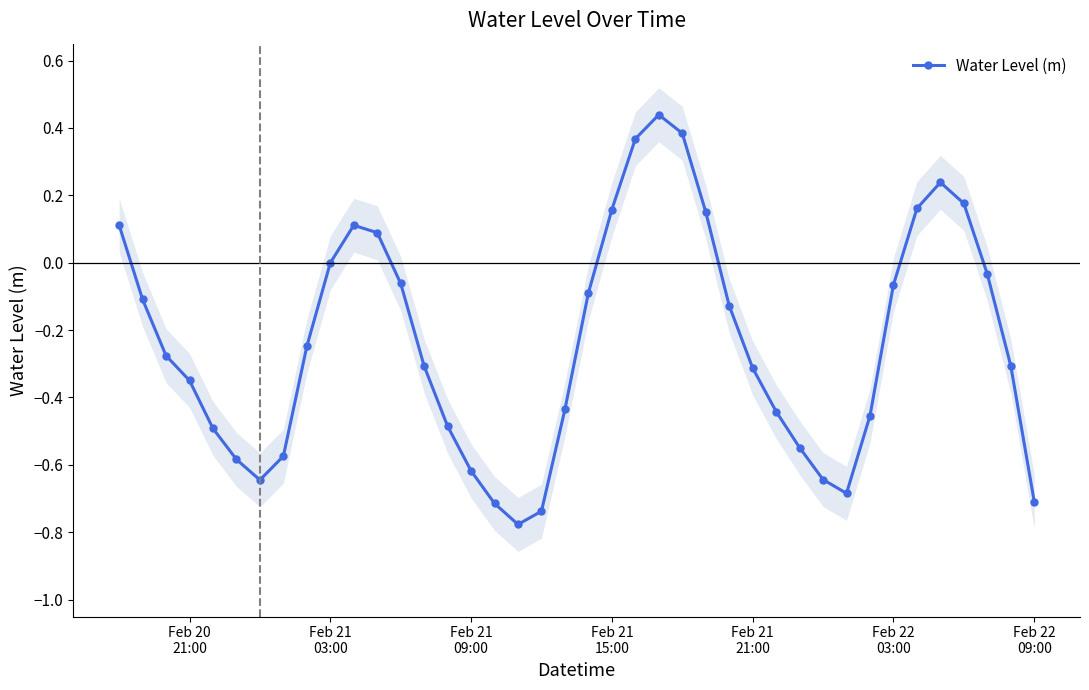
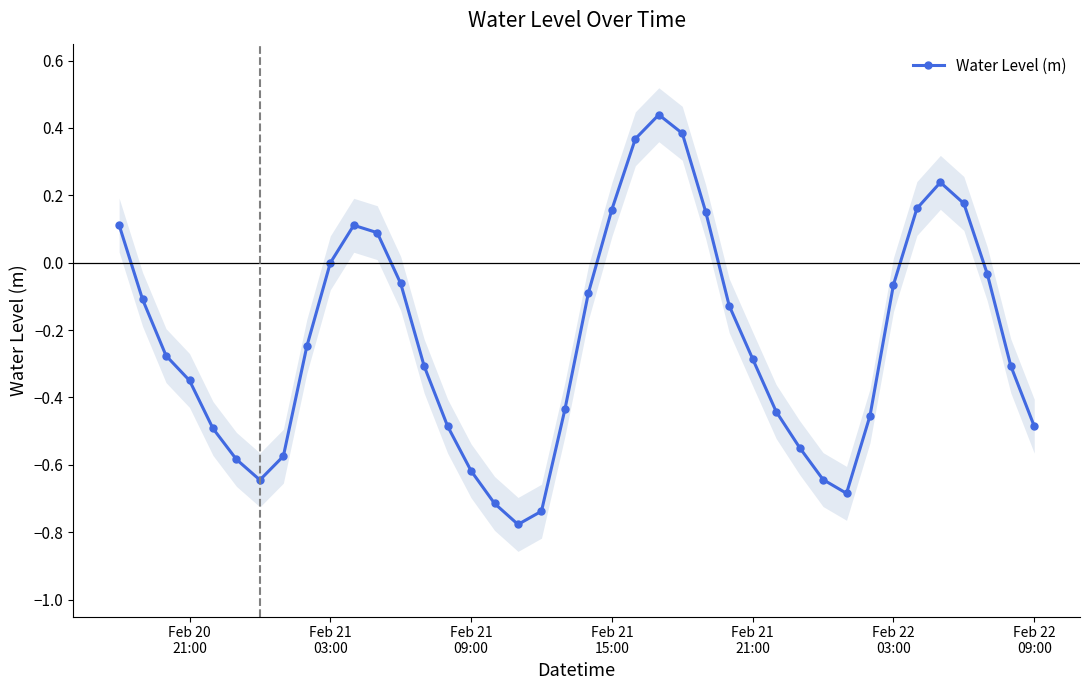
  {
    "Water Level (m)": {
      "Feb 20 21:00": -0.35,
      "Feb 21 03:00": 0.00,
      "Feb 21 09:00": -0.62,
      "Feb 21 15:00": 0.16,
-     "Feb 21 21:00": -0.31,
+     "Feb 21 21:00": -0.29,
      "Feb 22 03:00": -0.07,
-     "Feb 22 09:00": -0.71
+     "Feb 22 09:00": -0.49
    }
  }
